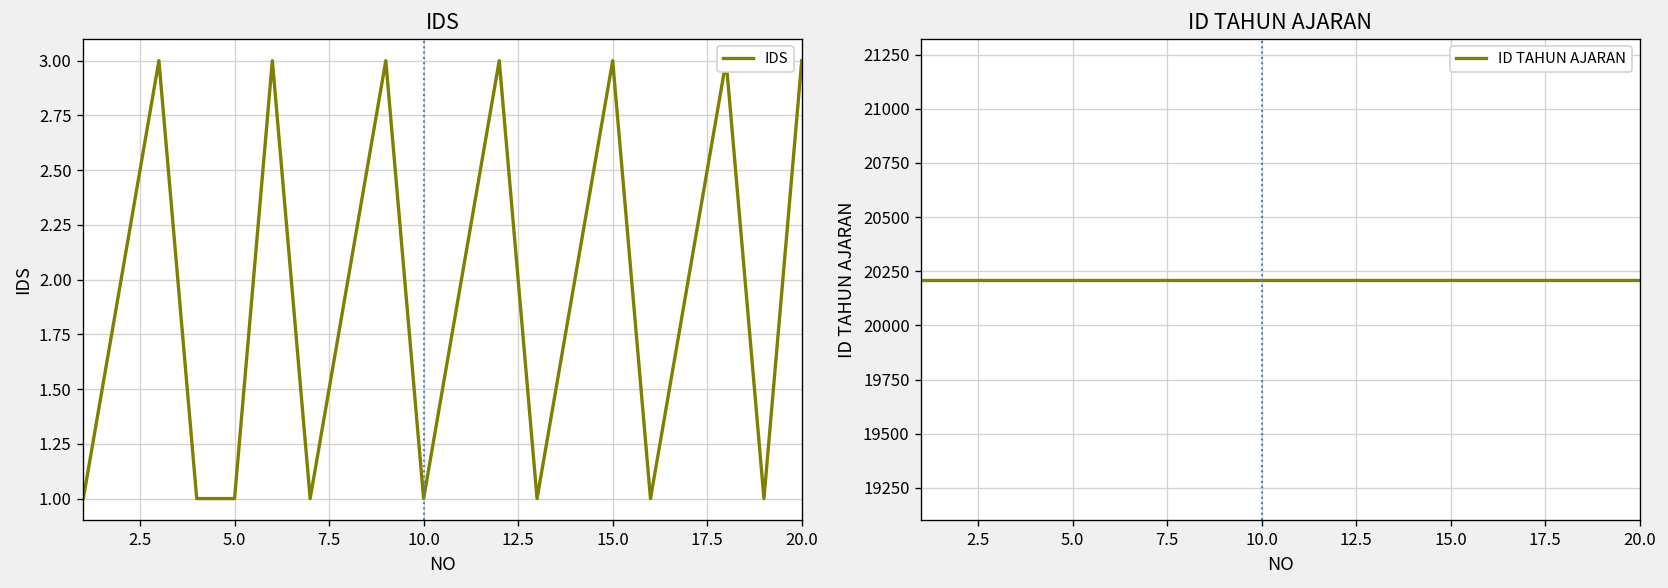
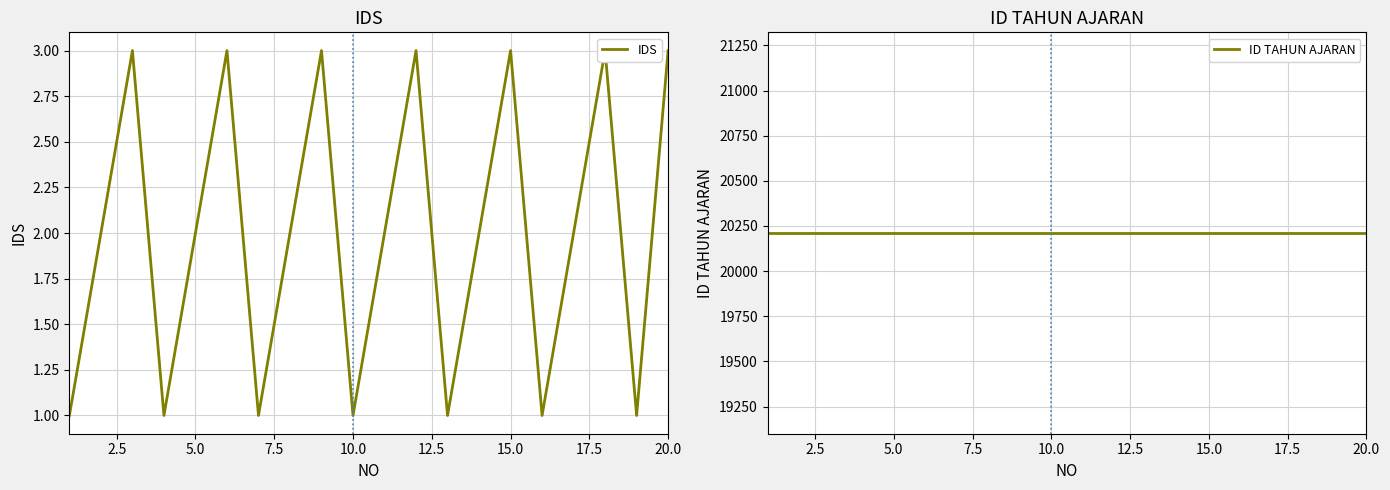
  {
    "IDS": {
-     "5.0": 1,
+     "5.0": 2,
      "10.0": 1,
      "15.0": 3,
      "20.0": 3
    },
    "ID TAHUN AJARAN": {
      "5.0": 20210,
      "10.0": 20210,
      "15.0": 20210,
      "20.0": 20210
    }
  }
